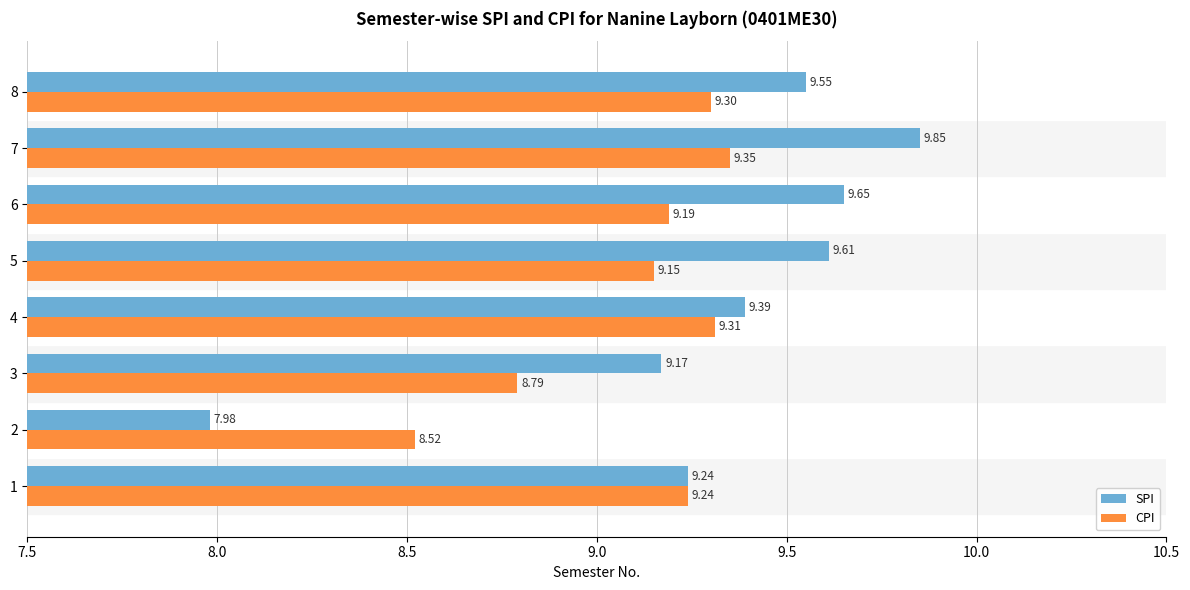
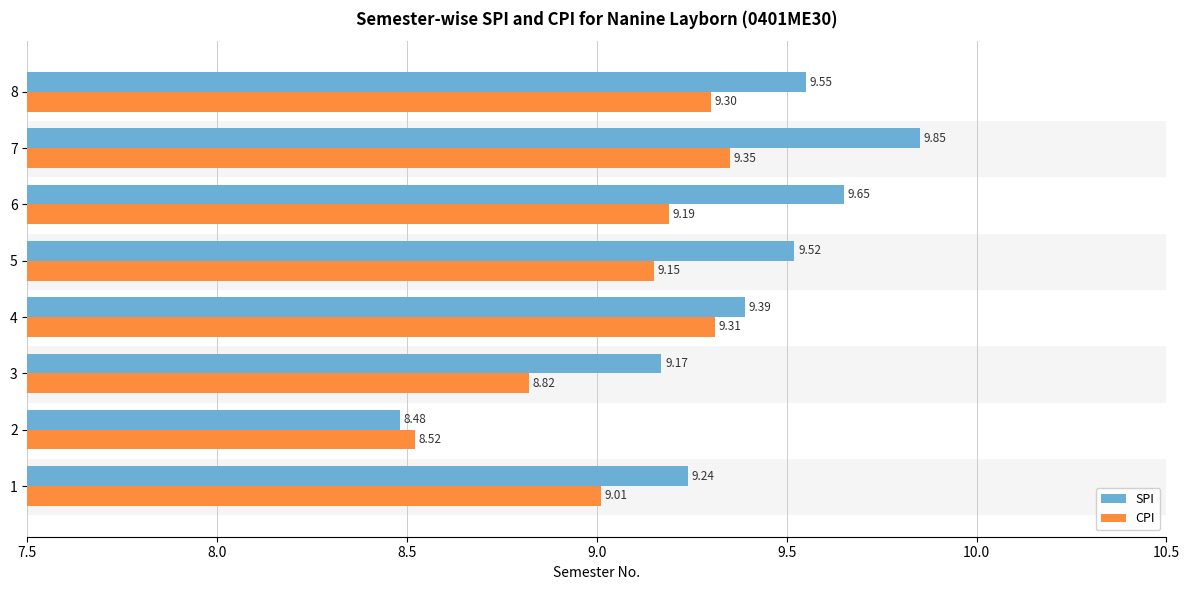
  {
    "SPI": {
      "8": 9.55,
      "7": 9.85,
      "6": 9.65,
-     "5": 9.61,
+     "5": 9.52,
      "4": 9.39,
      "3": 9.17,
-     "2": 7.98,
+     "2": 8.48,
      "1": 9.24
    },
    "CPI": {
      "8": 9.30,
      "7": 9.35,
      "6": 9.19,
      "5": 9.15,
      "4": 9.31,
-     "3": 8.79,
+     "3": 8.82,
      "2": 8.52,
-     "1": 9.24
+     "1": 9.01
    }
  }
